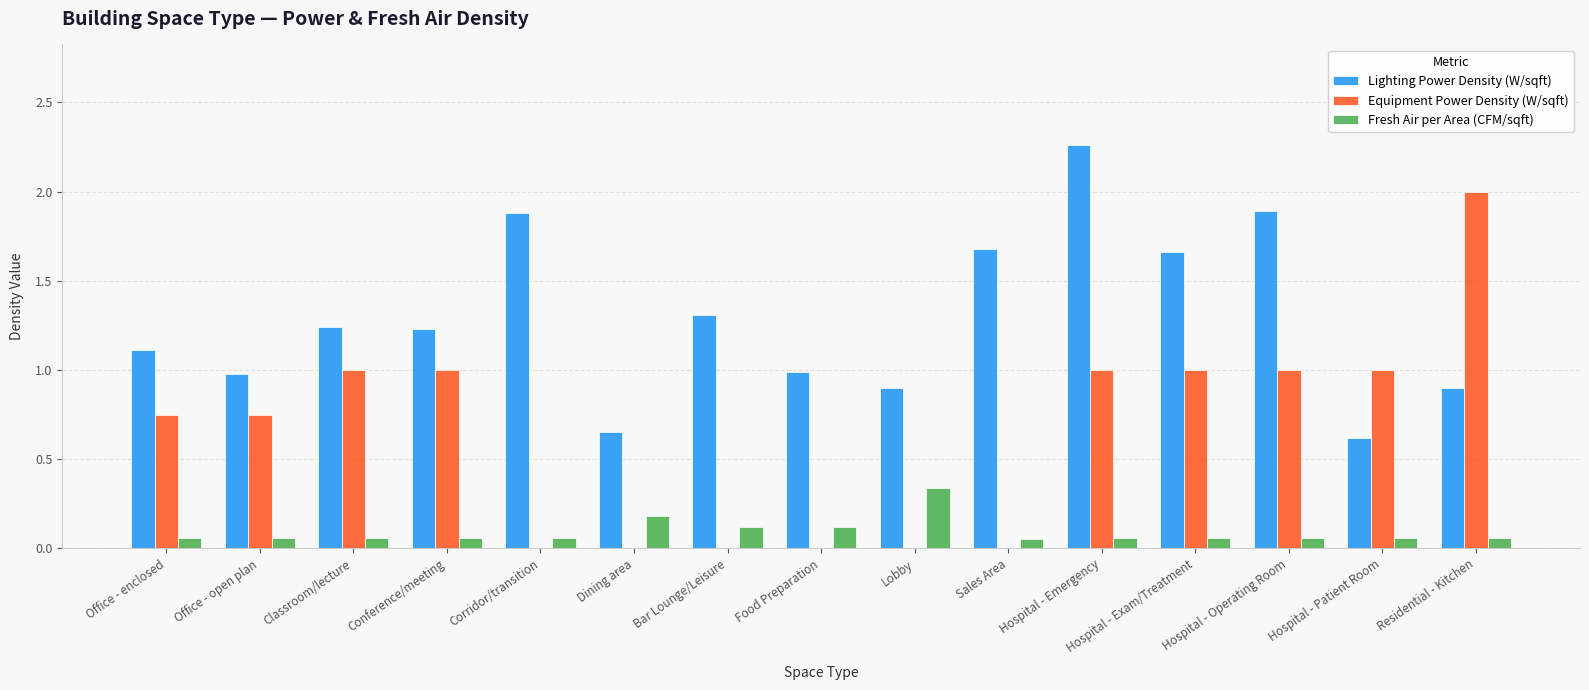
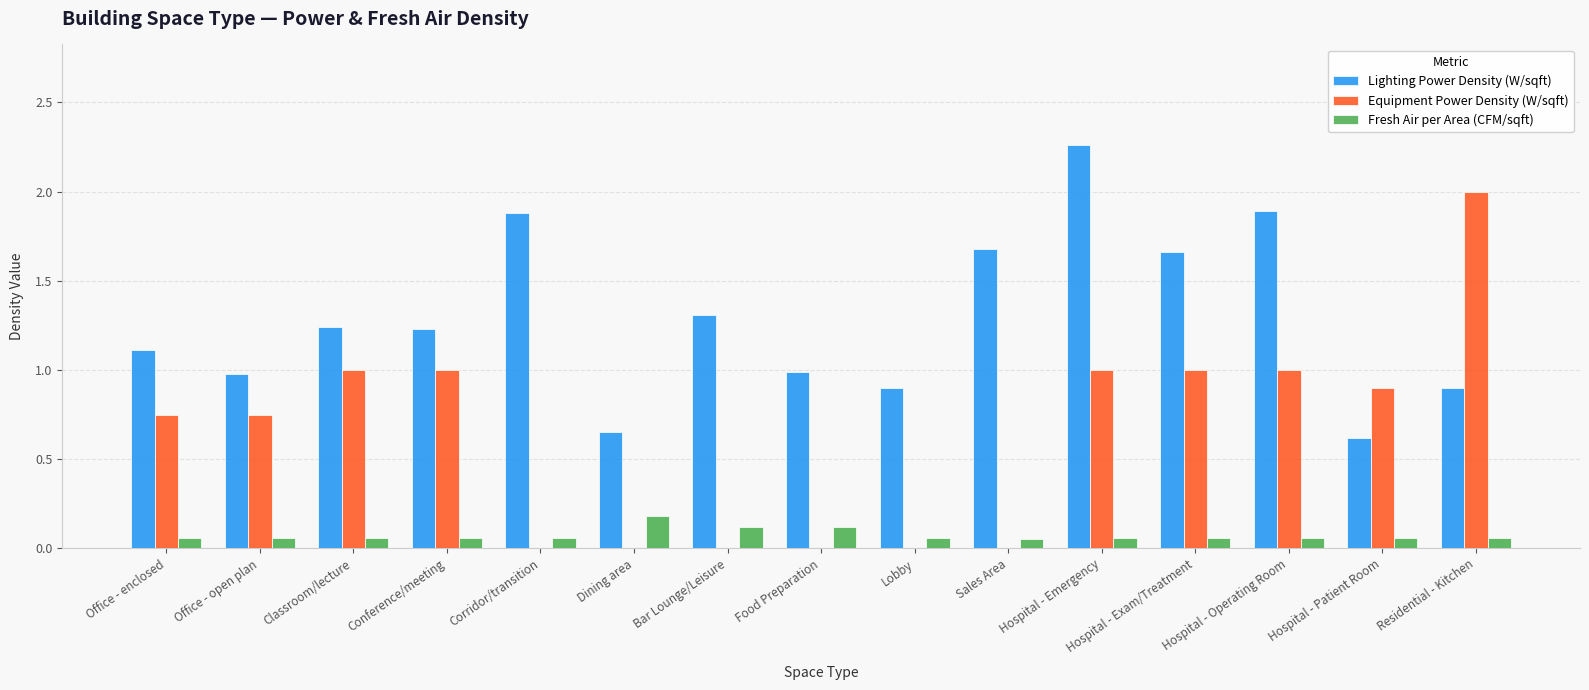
  {
    "Lighting Power Density (W/sqft)": {
      "Office - enclosed": 1.11,
      "Office - open plan": 0.98,
      "Classroom/lecture": 1.24,
      "Conference/meeting": 1.23,
      "Corridor/transition": 1.88,
      "Dining area": 0.65,
      "Bar Lounge/Leisure": 1.31,
      "Food Preparation": 0.99,
      "Lobby": 0.90,
      "Sales Area": 1.68,
      "Hospital - Emergency": 2.26,
      "Hospital - Exam/Treatment": 1.66,
      "Hospital - Operating Room": 1.89,
      "Hospital - Patient Room": 0.62,
      "Residential - Kitchen": 0.90
    },
    "Equipment Power Density (W/sqft)": {
      "Office - enclosed": 0.75,
      "Office - open plan": 0.75,
      "Classroom/lecture": 1.0,
      "Conference/meeting": 1.0,
      "Corridor/transition": 0.0,
      "Dining area": 0.0,
      "Bar Lounge/Leisure": 0.0,
      "Food Preparation": 0.0,
      "Lobby": 0.0,
      "Sales Area": 0.0,
      "Hospital - Emergency": 1.0,
      "Hospital - Exam/Treatment": 1.0,
      "Hospital - Operating Room": 1.0,
-     "Hospital - Patient Room": 1.0,
+     "Hospital - Patient Room": 0.9,
      "Residential - Kitchen": 2.0
    },
    "Fresh Air per Area (CFM/sqft)": {
      "Office - enclosed": 0.06,
      "Office - open plan": 0.06,
      "Classroom/lecture": 0.06,
      "Conference/meeting": 0.06,
      "Corridor/transition": 0.06,
      "Dining area": 0.18,
      "Bar Lounge/Leisure": 0.12,
      "Food Preparation": 0.12,
-     "Lobby": 0.34,
+     "Lobby": 0.06,
      "Sales Area": 0.05,
      "Hospital - Emergency": 0.06,
      "Hospital - Exam/Treatment": 0.06,
      "Hospital - Operating Room": 0.06,
      "Hospital - Patient Room": 0.06,
      "Residential - Kitchen": 0.06
    }
  }
